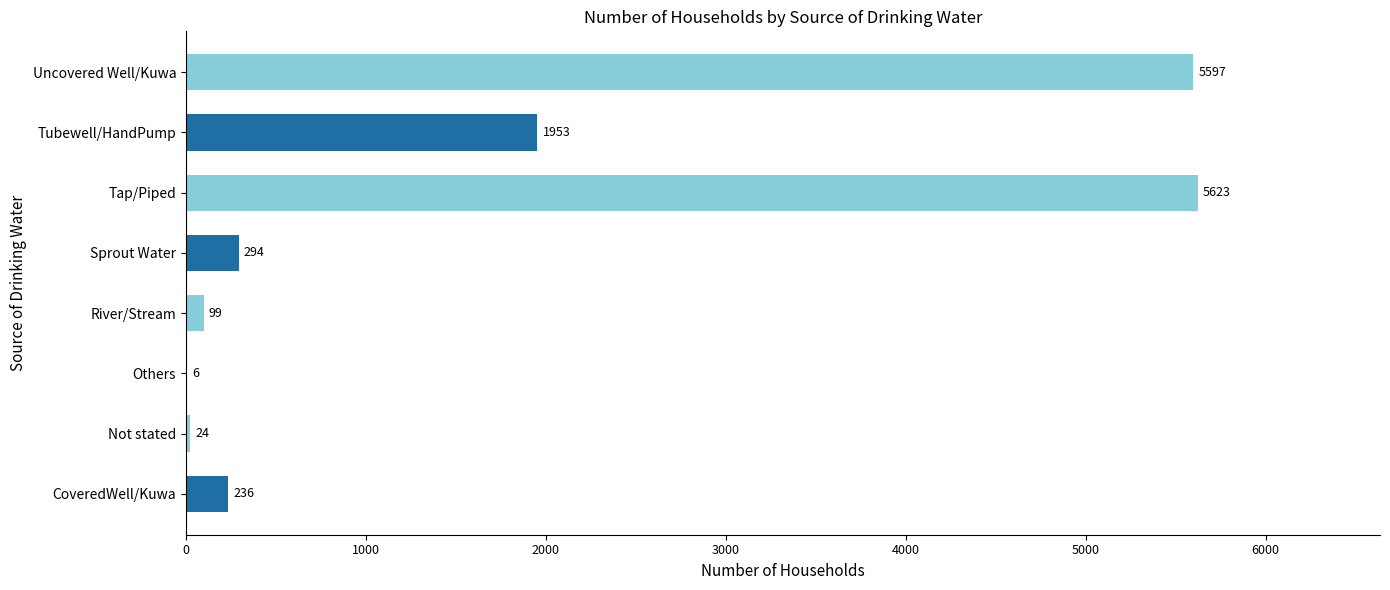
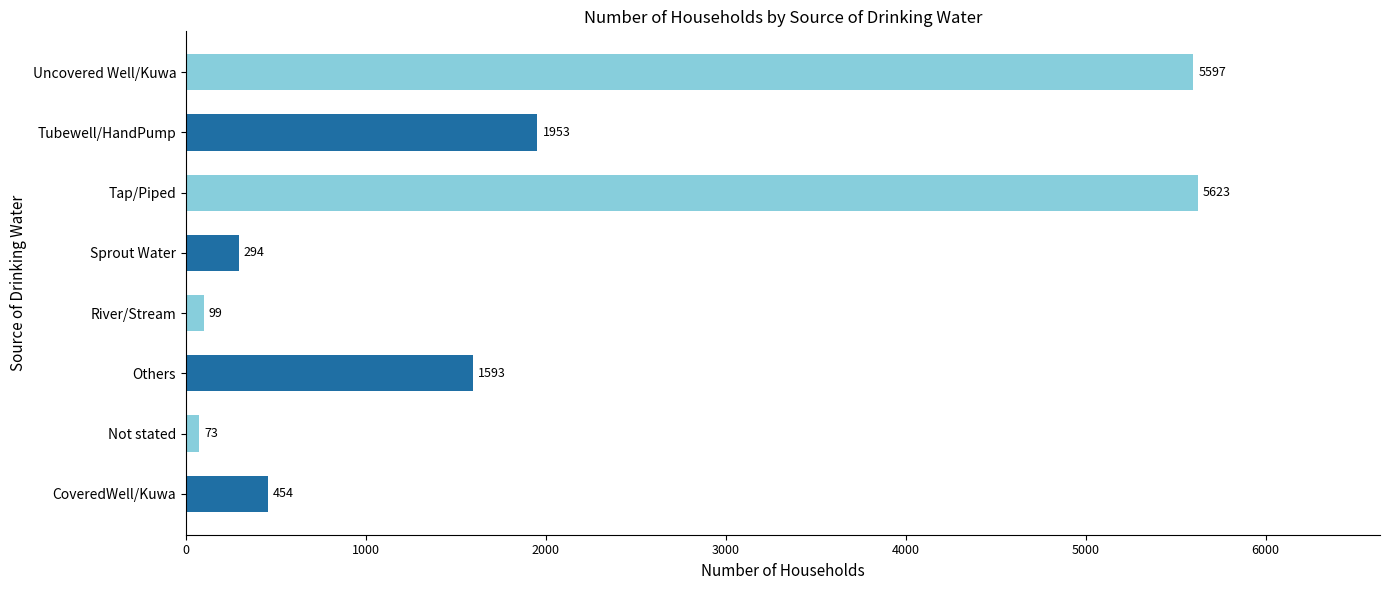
  {
    "Uncovered Well/Kuwa": 5597,
    "Tubewell/HandPump": 1953,
    "Tap/Piped": 5623,
    "Sprout Water": 294,
    "River/Stream": 99,
-   "Others": 6,
-   "Not stated": 24,
-   "CoveredWell/Kuwa": 236
+   "Others": 1593,
+   "Not stated": 73,
+   "CoveredWell/Kuwa": 454
  }
